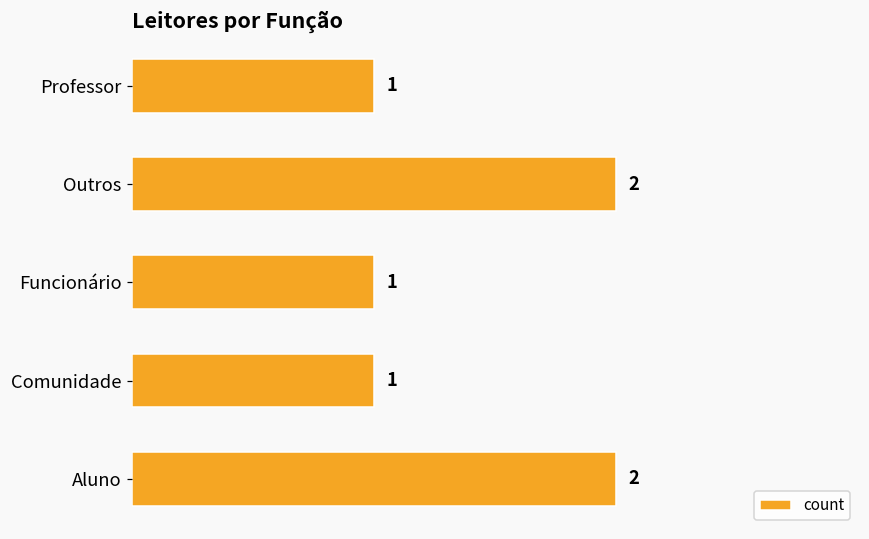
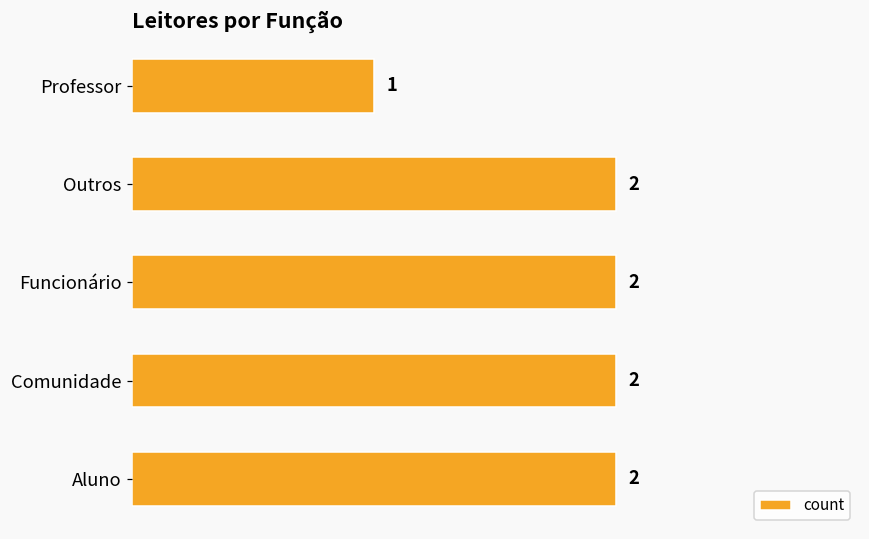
  {
    "Professor": 1,
    "Outros": 2,
-   "Funcionário": 1,
-   "Comunidade": 1,
+   "Funcionário": 2,
+   "Comunidade": 2,
    "Aluno": 2
  }
